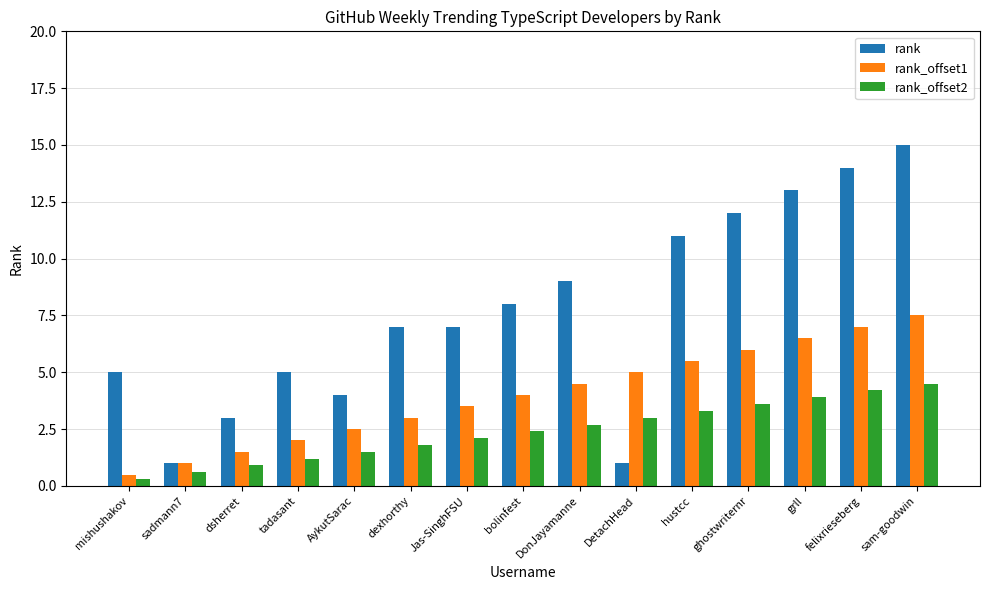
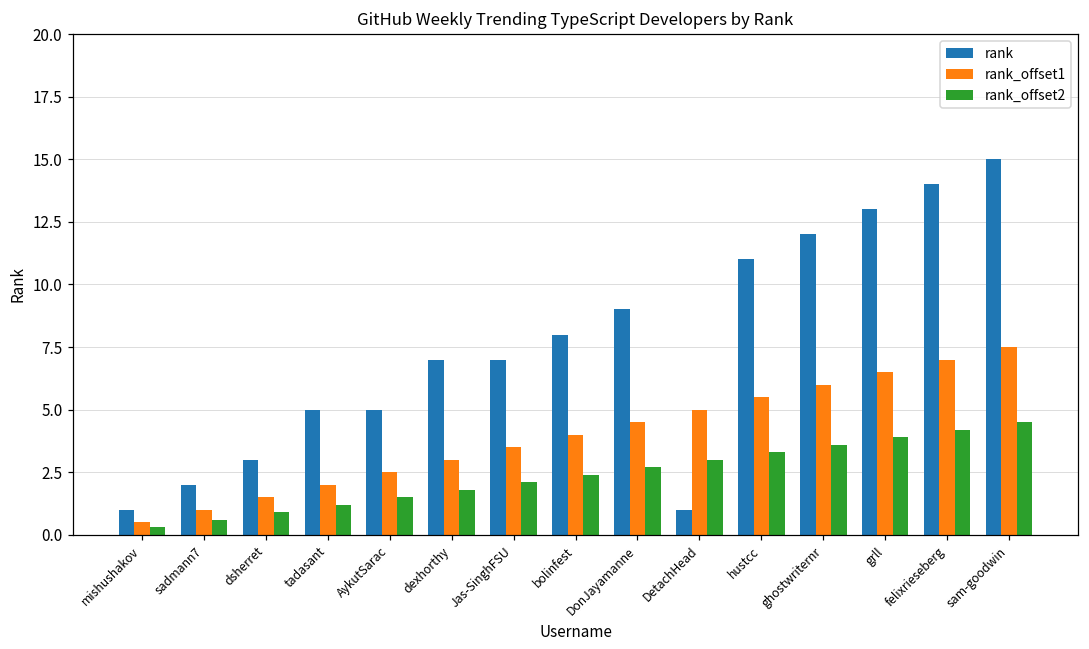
  {
    "rank": {
-     "mishushakov": 5,
-     "sadmann7": 1,
+     "mishushakov": 1,
+     "sadmann7": 2,
      "dsherret": 3,
      "tadasant": 5,
-     "AykutSarac": 4,
+     "AykutSarac": 5,
      "dexhorthy": 7,
      "Jas-SinghFSU": 7,
      "bolinfest": 8,
      "DonJayamanne": 9,
      "DetachHead": 1,
      "hustcc": 11,
      "ghostwriternr": 12,
      "grll": 13,
      "felixrieseberg": 14,
      "sam-goodwin": 15
    },
    "rank_offset1": {
      "mishushakov": 0.5,
      "sadmann7": 1,
      "dsherret": 1.5,
      "tadasant": 2,
      "AykutSarac": 2.5,
      "dexhorthy": 3,
      "Jas-SinghFSU": 3.5,
      "bolinfest": 4,
      "DonJayamanne": 4.5,
      "DetachHead": 5,
      "hustcc": 5.5,
      "ghostwriternr": 6,
      "grll": 6.5,
      "felixrieseberg": 7,
      "sam-goodwin": 7.5
    },
    "rank_offset2": {
      "mishushakov": 0.3,
      "sadmann7": 0.6,
      "dsherret": 1,
      "tadasant": 1.2,
      "AykutSarac": 1.5,
      "dexhorthy": 1.8,
      "Jas-SinghFSU": 2,
      "bolinfest": 2.4,
      "DonJayamanne": 2.7,
      "DetachHead": 3,
      "hustcc": 3.3,
      "ghostwriternr": 3.6,
      "grll": 4,
      "felixrieseberg": 4.2,
      "sam-goodwin": 4.5
    }
  }
